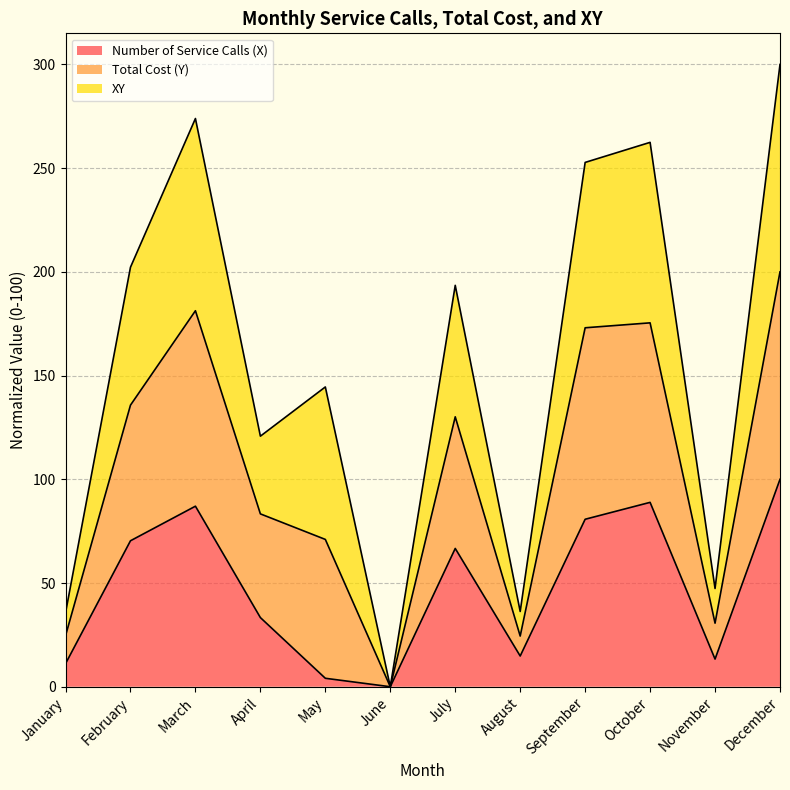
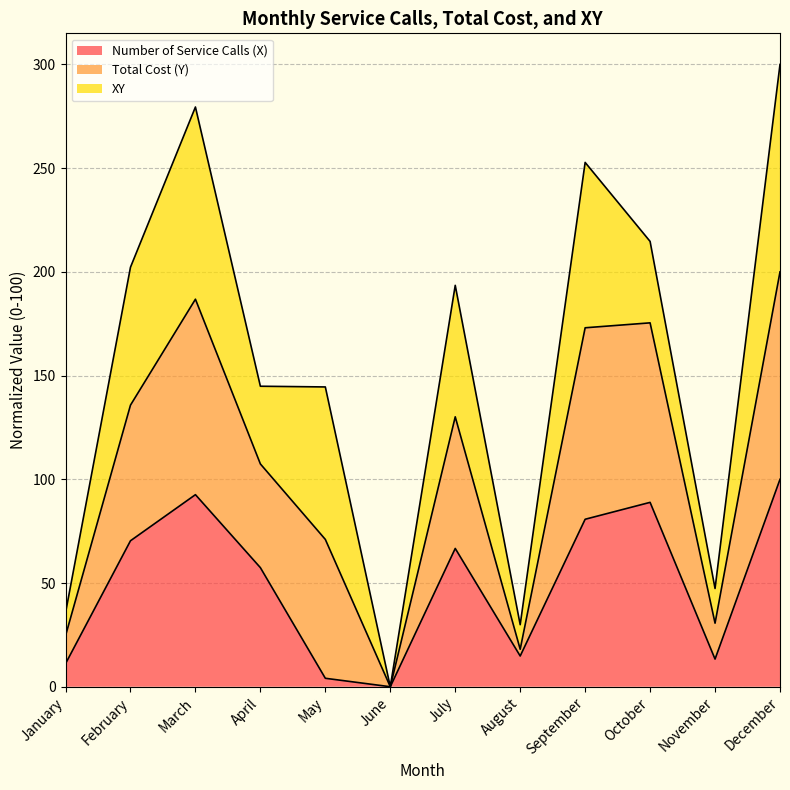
  {
    "Number of Service Calls (X)": {
      "January": 11,
      "February": 70,
-     "March": 87,
-     "April": 33,
+     "March": 93,
+     "April": 57,
      "May": 4,
      "July": 67,
      "August": 15,
      "September": 81,
      "October": 89,
      "November": 13,
      "December": 100
    },
    "Total Cost (Y)": {
      "January": 13,
      "February": 65,
      "March": 94,
      "April": 50,
      "May": 67,
      "July": 63,
-     "August": 10,
+     "August": 3,
      "September": 92,
      "October": 87,
      "November": 17,
      "December": 100
    },
    "XY": {
      "January": 11,
      "February": 66,
      "March": 93,
      "April": 37,
      "May": 74,
      "July": 63,
      "August": 12,
      "September": 80,
-     "October": 87,
+     "October": 39,
      "November": 17,
      "December": 100
    }
  }
